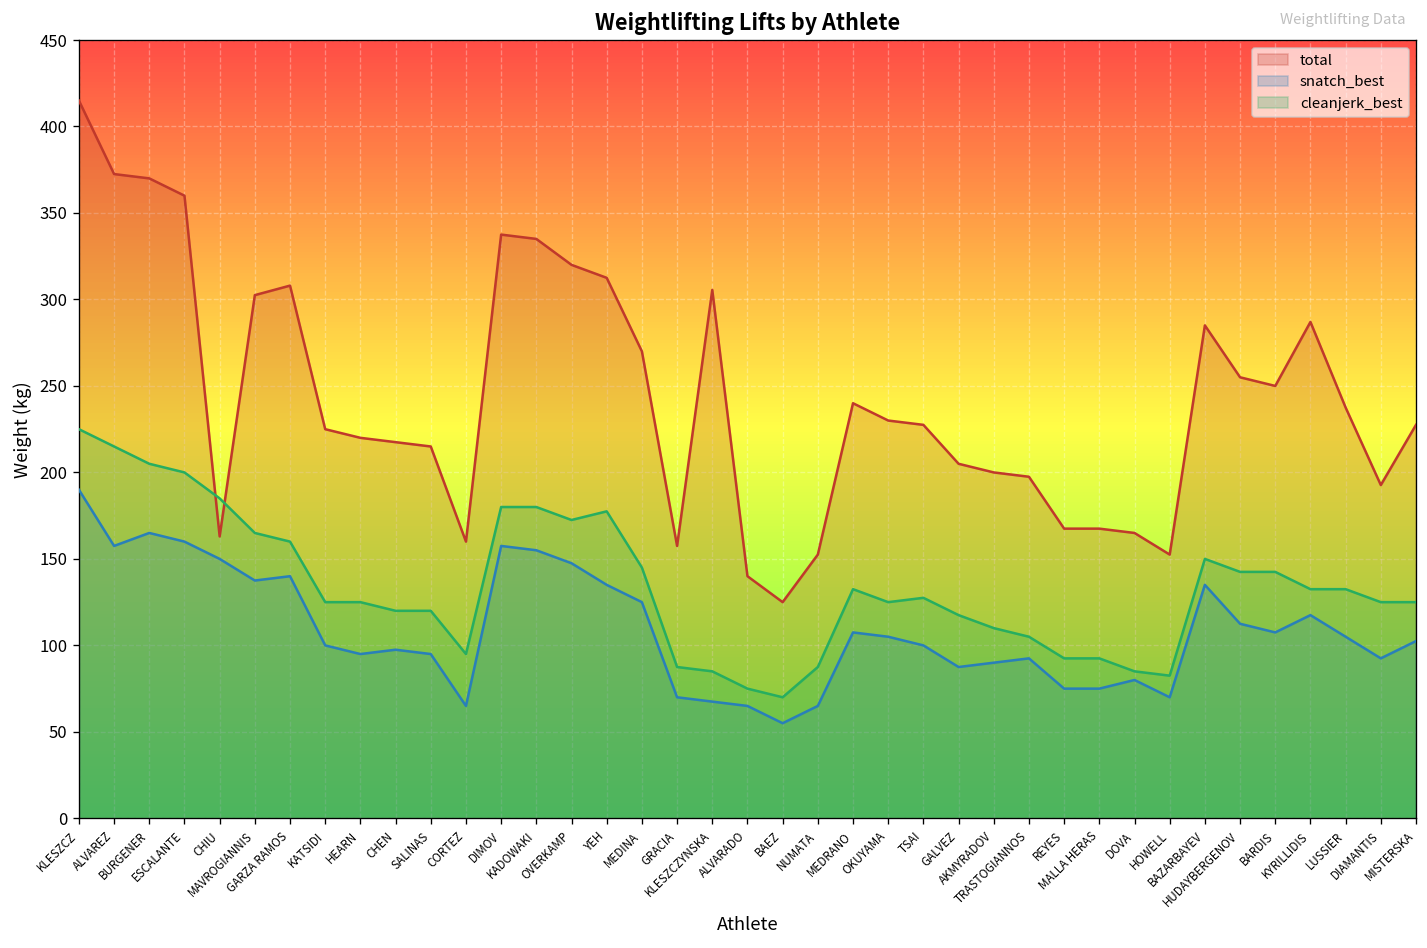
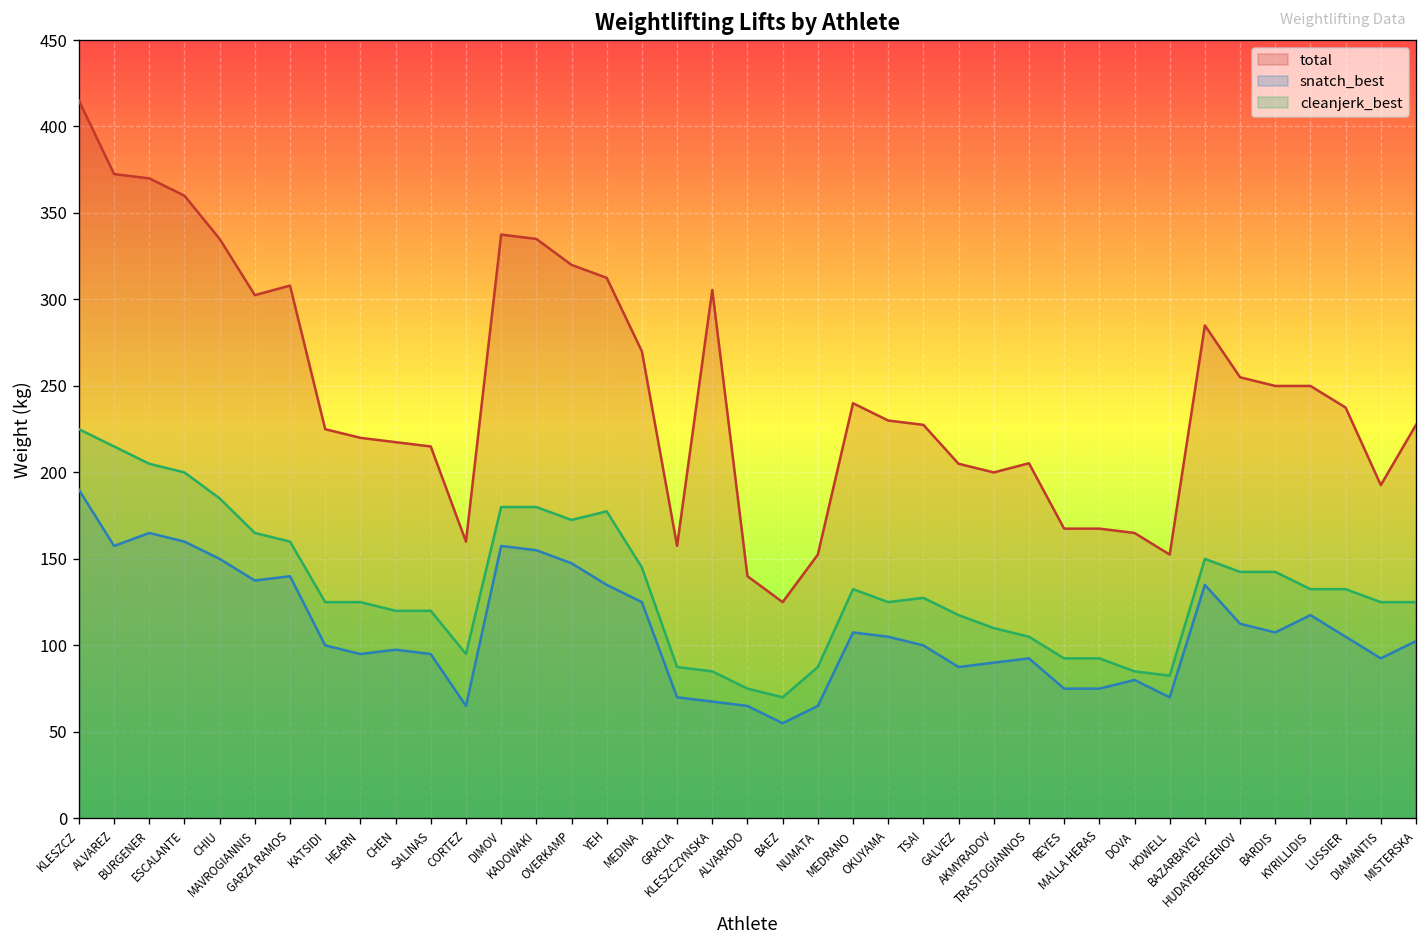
  {
    "total": {
      "KLESZCZ": 415,
      "ALVAREZ": 373,
      "BURGENER": 370,
      "ESCALANTE": 360,
-     "CHIU": 163,
+     "CHIU": 335,
      "MAVROGIANNIS": 303,
      "GARZA RAMOS": 308,
      "KATSIDI": 225,
      "HEARN": 220,
      "CHEN": 218,
      "SALINAS": 215,
      "CORTEZ": 160,
      "DIMOV": 338,
      "KADOWAKI": 335,
      "OVERKAMP": 320,
      "YEH": 313,
      "MEDINA": 270,
      "GRACIA": 158,
      "KLESZCZYNSKA": 306,
      "ALVARADO": 140,
      "BAEZ": 125,
      "NUMATA": 153,
      "MEDRANO": 240,
      "OKUYAMA": 230,
      "TSAI": 228,
      "GALVEZ": 205,
      "AKMYRADOV": 200,
-     "TRASTOGIANNOS": 198,
+     "TRASTOGIANNOS": 205,
      "REYES": 168,
      "MALLA HERAS": 168,
      "DOVA": 165,
      "HOWELL": 153,
      "BAZARBAYEV": 285,
      "HUDAYBERGENOV": 255,
      "BARDIS": 250,
-     "KYRILLIDIS": 287,
+     "KYRILLIDIS": 250,
      "LUSSIER": 238,
      "DIAMANTIS": 193,
      "MISTERSKA": 228
    }
  }
